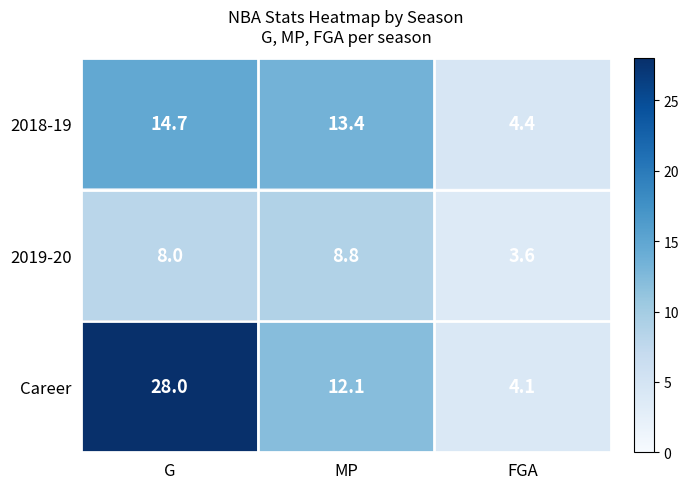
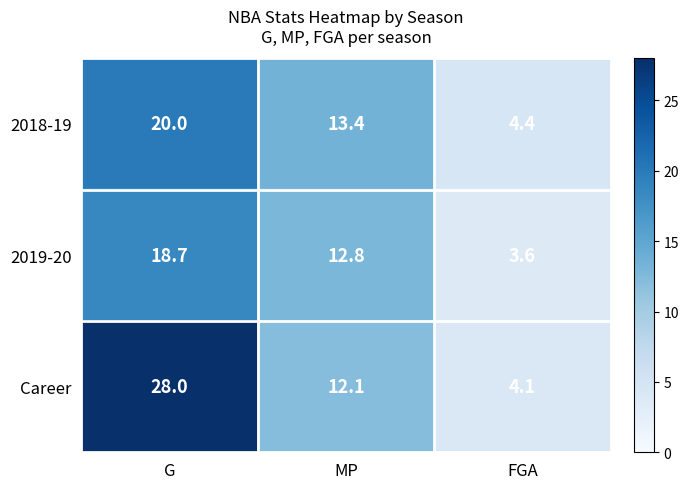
  {
    "2018-19": {
-     "G": 14.7,
+     "G": 20.0,
      "MP": 13.4
    },
    "2019-20": {
-     "G": 8.0,
-     "MP": 8.8
+     "G": 18.7,
+     "MP": 12.8
    },
    "Career": {
      "G": 28.0,
      "MP": 12.1
    }
  }
